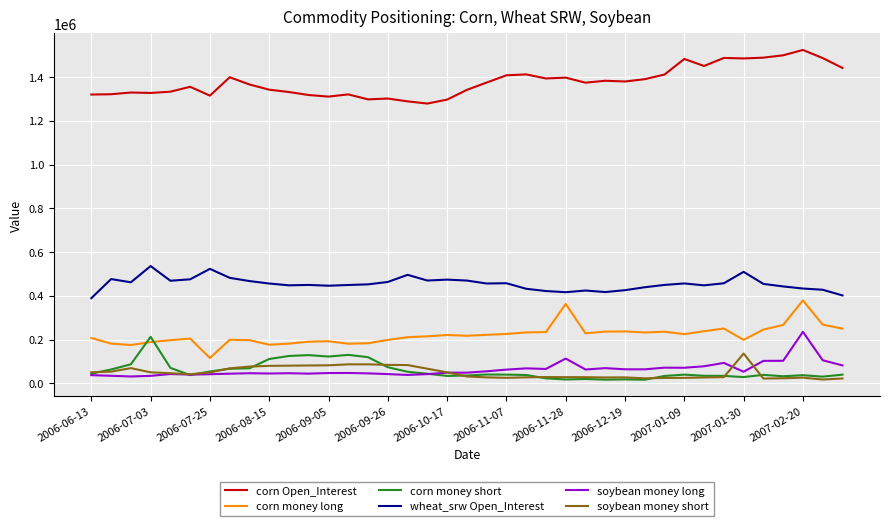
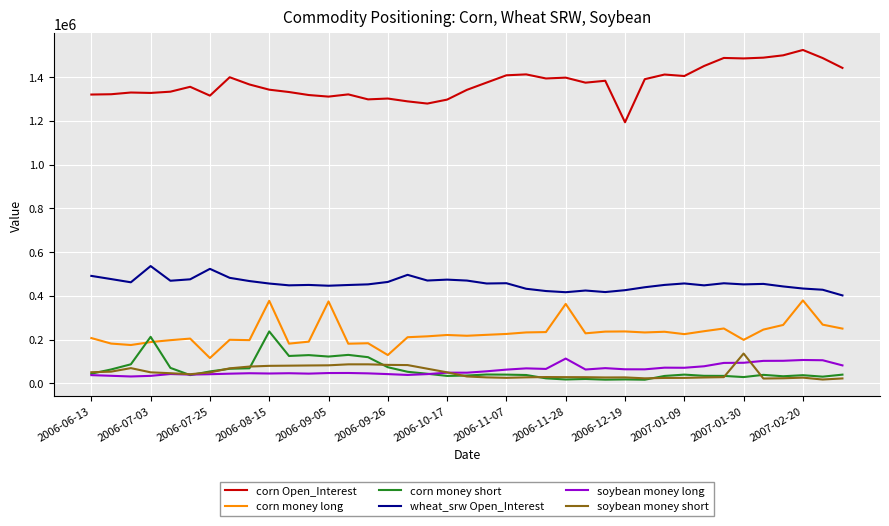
  {
    "corn Open_Interest": {
      "2006-06-13": 1320000,
      "2006-07-03": 1330000,
      "2006-07-25": 1320000,
      "2006-08-15": 1340000,
      "2006-09-05": 1310000,
      "2006-09-26": 1300000,
      "2006-10-17": 1300000,
      "2006-11-07": 1410000,
      "2006-11-28": 1400000,
-     "2006-12-19": 1380000,
-     "2007-01-09": 1480000,
+     "2006-12-19": 1190000,
+     "2007-01-09": 1400000,
      "2007-01-30": 1490000,
      "2007-02-20": 1520000
    },
    "corn money long": {
      "2006-06-13": 210000,
      "2006-07-03": 190000,
      "2006-07-25": 120000,
-     "2006-08-15": 180000,
-     "2006-09-05": 190000,
-     "2006-09-26": 200000,
+     "2006-08-15": 380000,
+     "2006-09-05": 370000,
+     "2006-09-26": 130000,
      "2006-10-17": 220000,
      "2006-11-07": 230000,
      "2006-11-28": 360000,
      "2006-12-19": 240000,
      "2007-01-09": 220000,
      "2007-01-30": 200000,
      "2007-02-20": 380000
    },
    "corn money short": {
      "2006-07-03": 210000,
-     "2006-08-15": 110000,
+     "2006-08-15": 240000,
      "2006-09-05": 120000,
      "2006-10-17": 30000,
      "2006-11-07": 40000,
      "2007-01-09": 40000,
      "2007-01-30": 30000
    },
    "wheat_srw Open_Interest": {
-     "2006-06-13": 390000,
+     "2006-06-13": 490000,
      "2006-07-03": 540000,
      "2006-07-25": 520000,
      "2006-08-15": 460000,
      "2006-09-05": 450000,
      "2006-09-26": 460000,
      "2006-10-17": 470000,
      "2006-11-07": 460000,
      "2006-11-28": 420000,
      "2006-12-19": 430000,
      "2007-01-09": 460000,
-     "2007-01-30": 510000,
+     "2007-01-30": 450000,
      "2007-02-20": 430000
    },
    "soybean money long": {
      "2006-07-03": 30000,
      "2006-08-15": 40000,
      "2006-09-05": 50000,
      "2006-09-26": 40000,
      "2006-11-07": 60000,
      "2006-11-28": 110000,
      "2006-12-19": 60000,
      "2007-01-09": 70000,
-     "2007-01-30": 50000,
-     "2007-02-20": 240000
+     "2007-01-30": 90000,
+     "2007-02-20": 110000
    },
    "soybean money short": {
      "2006-07-03": 50000,
      "2006-08-15": 80000,
      "2006-09-05": 80000,
      "2006-11-07": 30000,
      "2007-01-09": 20000,
      "2007-01-30": 140000
    }
  }
